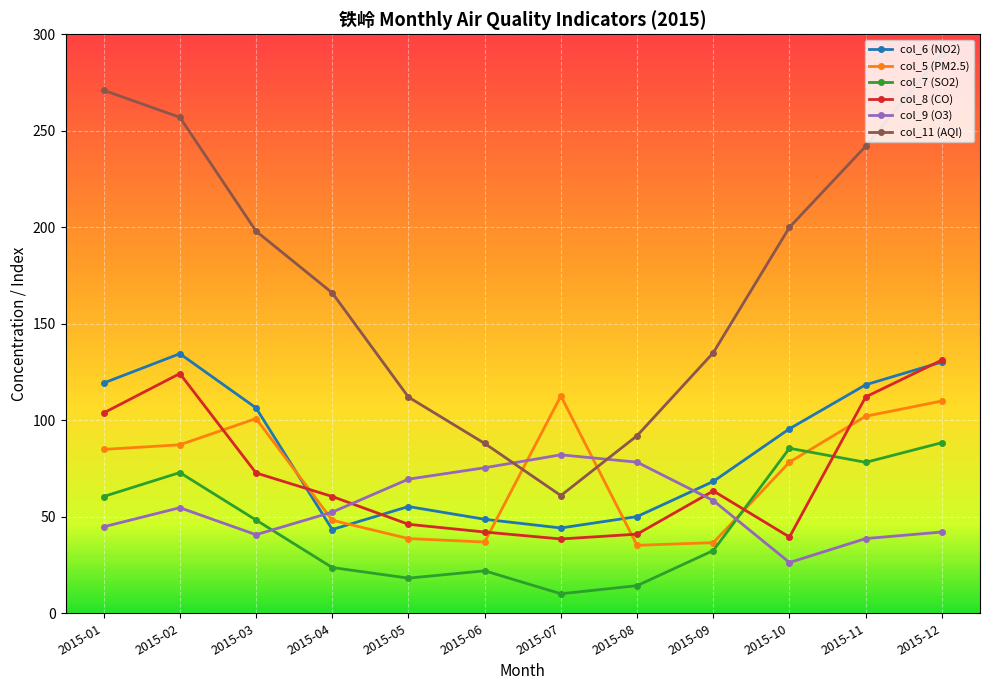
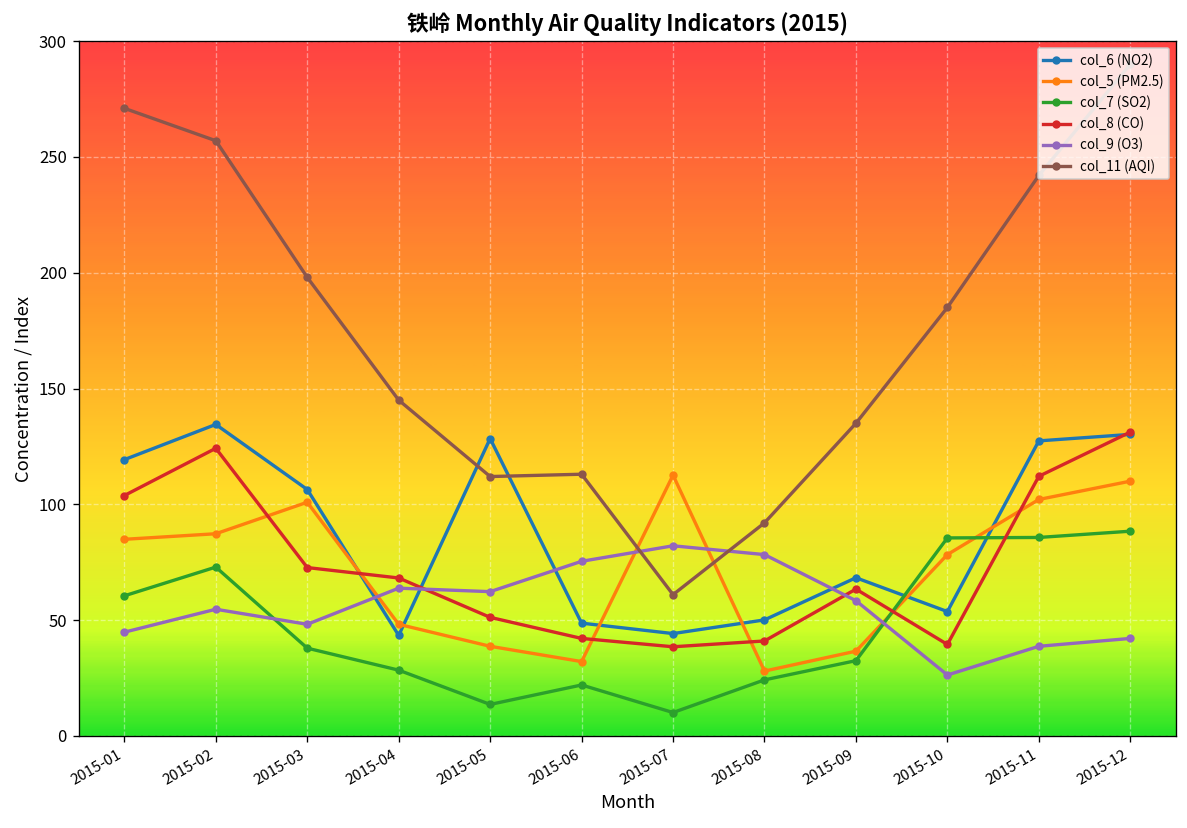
  {
    "col_6 (NO2)": {
      "2015-01": 119,
      "2015-02": 135,
      "2015-03": 106,
      "2015-04": 43,
-     "2015-05": 55,
+     "2015-05": 128,
      "2015-06": 49,
      "2015-07": 44,
      "2015-08": 50,
      "2015-09": 68,
-     "2015-10": 96,
-     "2015-11": 118
+     "2015-10": 54,
+     "2015-11": 127
    },
    "col_5 (PM2.5)": {
      "2015-01": 85,
      "2015-02": 87,
      "2015-03": 101,
      "2015-04": 48,
      "2015-05": 39,
-     "2015-06": 37,
+     "2015-06": 32,
      "2015-07": 113,
-     "2015-08": 35,
+     "2015-08": 28,
      "2015-09": 37,
      "2015-10": 78,
      "2015-11": 102,
      "2015-12": 110
    },
    "col_7 (SO2)": {
      "2015-01": 61,
      "2015-02": 73,
-     "2015-03": 48,
-     "2015-04": 24,
-     "2015-05": 18,
+     "2015-03": 38,
+     "2015-04": 28,
+     "2015-05": 14,
      "2015-06": 22,
      "2015-07": 10,
-     "2015-08": 14,
+     "2015-08": 24,
      "2015-09": 33,
      "2015-10": 86,
-     "2015-11": 78,
+     "2015-11": 86,
      "2015-12": 88
    },
    "col_8 (CO)": {
      "2015-01": 104,
      "2015-02": 124,
      "2015-03": 73,
-     "2015-04": 61,
-     "2015-05": 46,
+     "2015-04": 68,
+     "2015-05": 51,
      "2015-06": 42,
      "2015-07": 39,
      "2015-08": 41,
      "2015-09": 63,
      "2015-10": 40,
      "2015-11": 112
    },
    "col_9 (O3)": {
      "2015-01": 45,
      "2015-02": 55,
-     "2015-03": 41,
-     "2015-04": 52,
-     "2015-05": 70,
+     "2015-03": 48,
+     "2015-04": 64,
+     "2015-05": 62,
      "2015-06": 75,
      "2015-07": 82,
      "2015-08": 78,
      "2015-09": 58,
      "2015-10": 26,
      "2015-11": 39,
      "2015-12": 42
    },
    "col_11 (AQI)": {
      "2015-01": 271,
      "2015-02": 257,
      "2015-03": 198,
-     "2015-04": 166,
+     "2015-04": 145,
      "2015-05": 112,
-     "2015-06": 88,
+     "2015-06": 113,
      "2015-07": 61,
      "2015-08": 92,
      "2015-09": 135,
-     "2015-10": 200,
+     "2015-10": 185,
      "2015-11": 242
    }
  }
